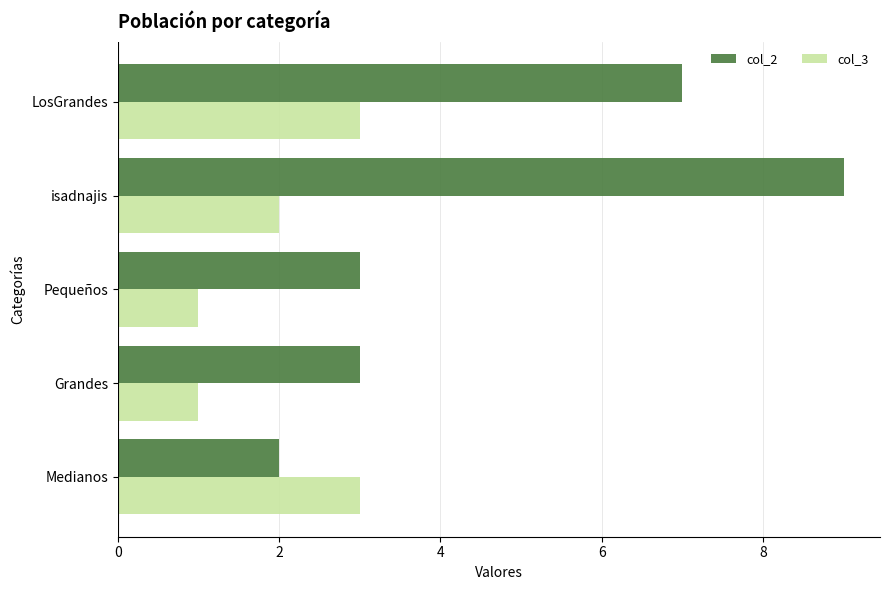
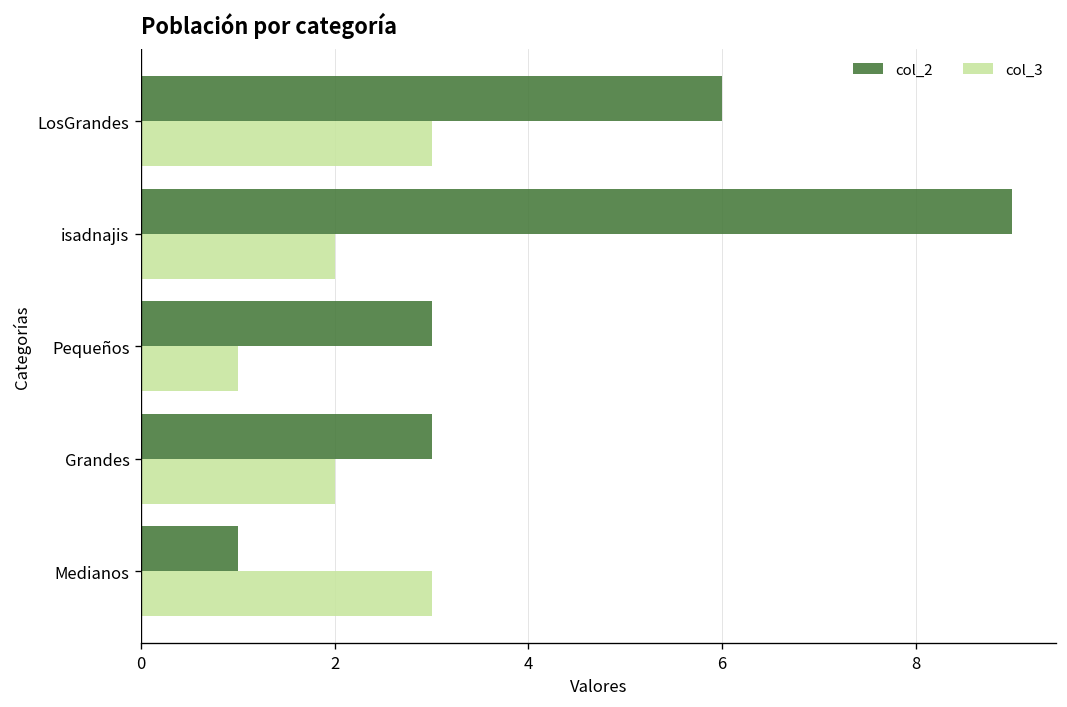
  {
    "col_2": {
-     "LosGrandes": 7,
+     "LosGrandes": 6,
      "isadnajis": 9,
      "Pequeños": 3,
      "Grandes": 3,
-     "Medianos": 2
+     "Medianos": 1
    },
    "col_3": {
      "LosGrandes": 3,
      "isadnajis": 2,
      "Pequeños": 1,
-     "Grandes": 1,
+     "Grandes": 2,
      "Medianos": 3
    }
  }
